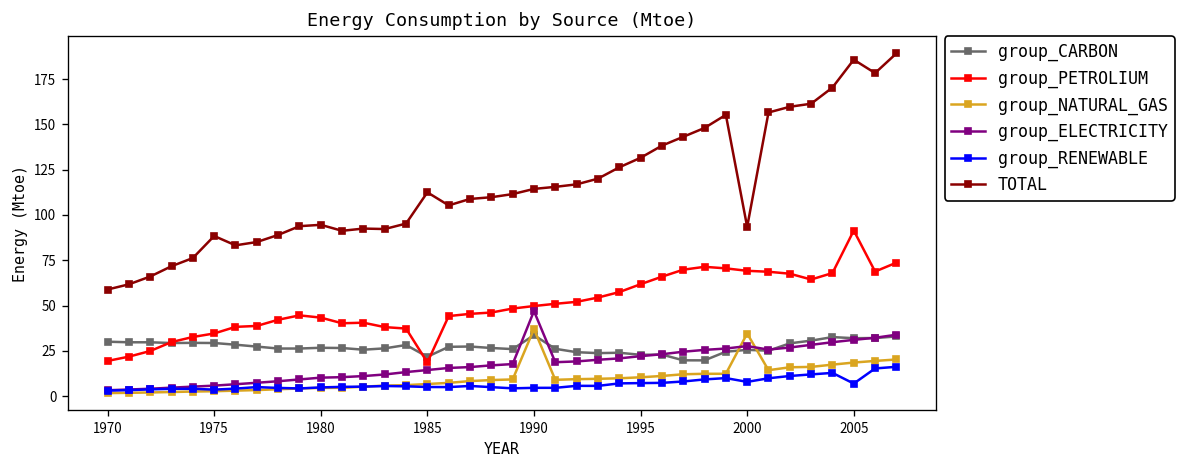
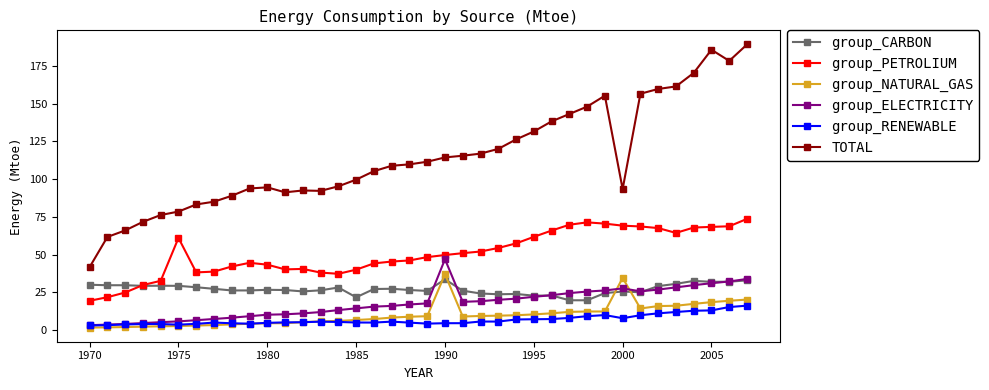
  {
    "group_CARBON": {
      "1970": 30,
      "1975": 29,
      "1980": 27,
      "1985": 22,
      "1990": 34,
      "2000": 26
    },
    "group_PETROLIUM": {
      "1970": 19,
-     "1975": 35,
+     "1975": 61,
      "1980": 43,
-     "1985": 19,
+     "1985": 40,
      "1990": 50,
      "1995": 62,
      "2000": 69,
-     "2005": 91
+     "2005": 68
    },
    "group_NATURAL_GAS": {
      "1990": 37,
      "1995": 10,
      "2000": 35,
      "2005": 19
    },
    "group_ELECTRICITY": {
      "1975": 6,
      "1980": 10,
      "1985": 14,
      "1990": 47,
      "2000": 28
    },
    "group_RENEWABLE": {
      "1990": 5,
      "1995": 7,
      "2000": 8,
-     "2005": 7
+     "2005": 13
    },
    "TOTAL": {
-     "1970": 59,
-     "1975": 88,
+     "1970": 42,
+     "1975": 78,
      "1980": 95,
-     "1985": 112,
+     "1985": 100,
      "1990": 114,
      "1995": 132,
      "2000": 93,
      "2005": 186
    }
  }
